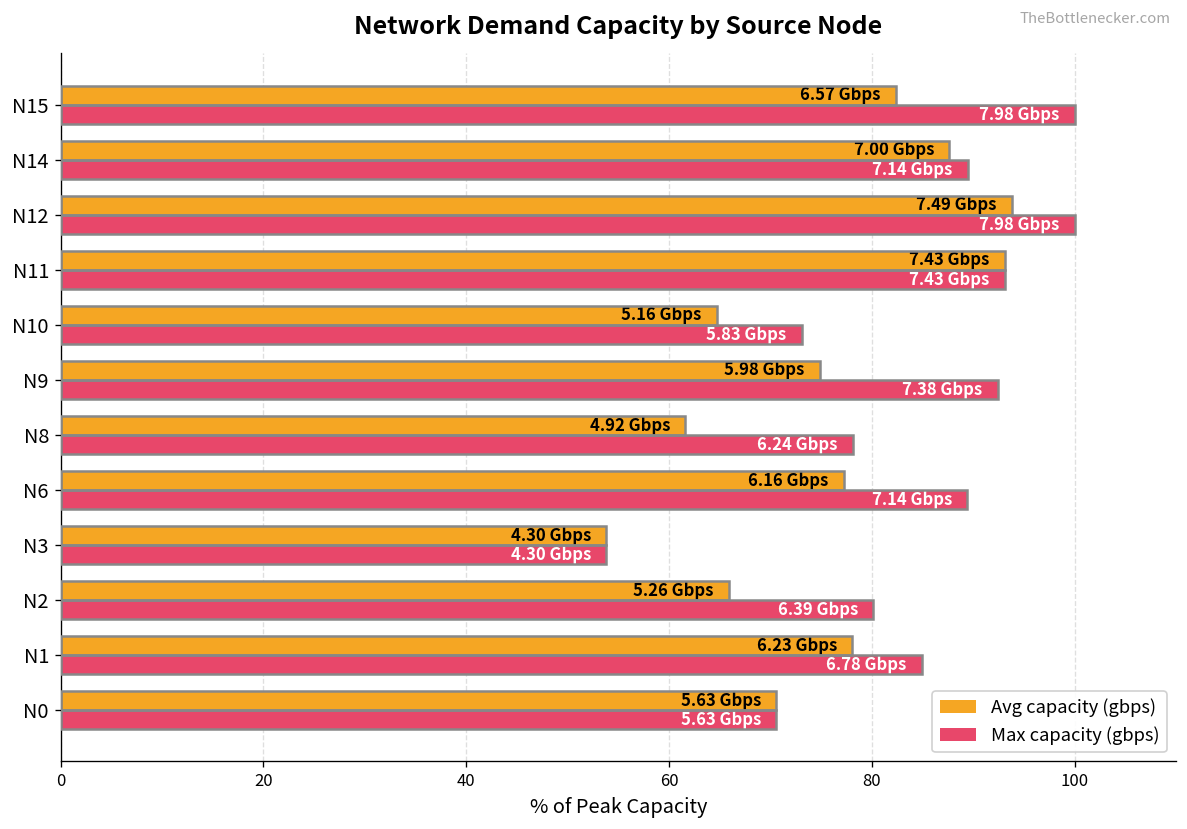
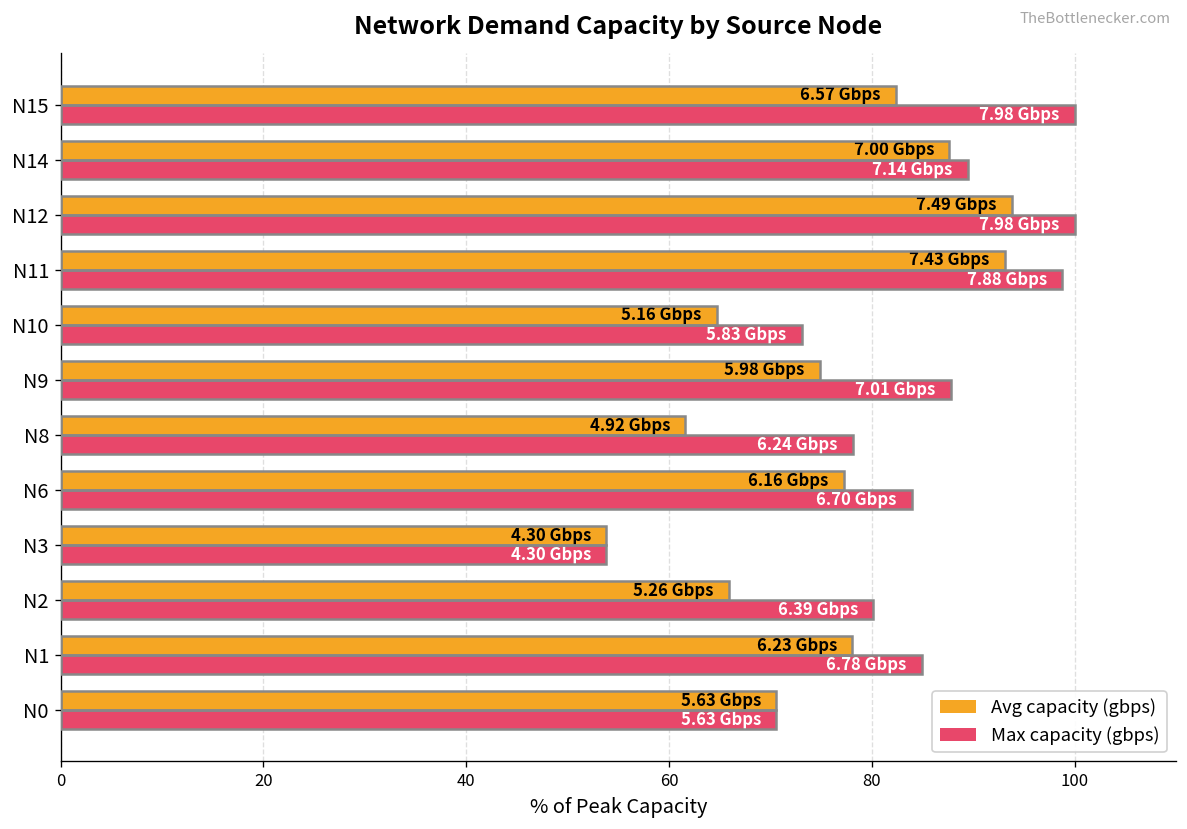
  {
    "Max capacity (gbps)": {
-     "N11": 7.43,
-     "N9": 7.38,
-     "N6": 7.14
+     "N11": 7.88,
+     "N9": 7.01,
+     "N6": 6.70
    }
  }
